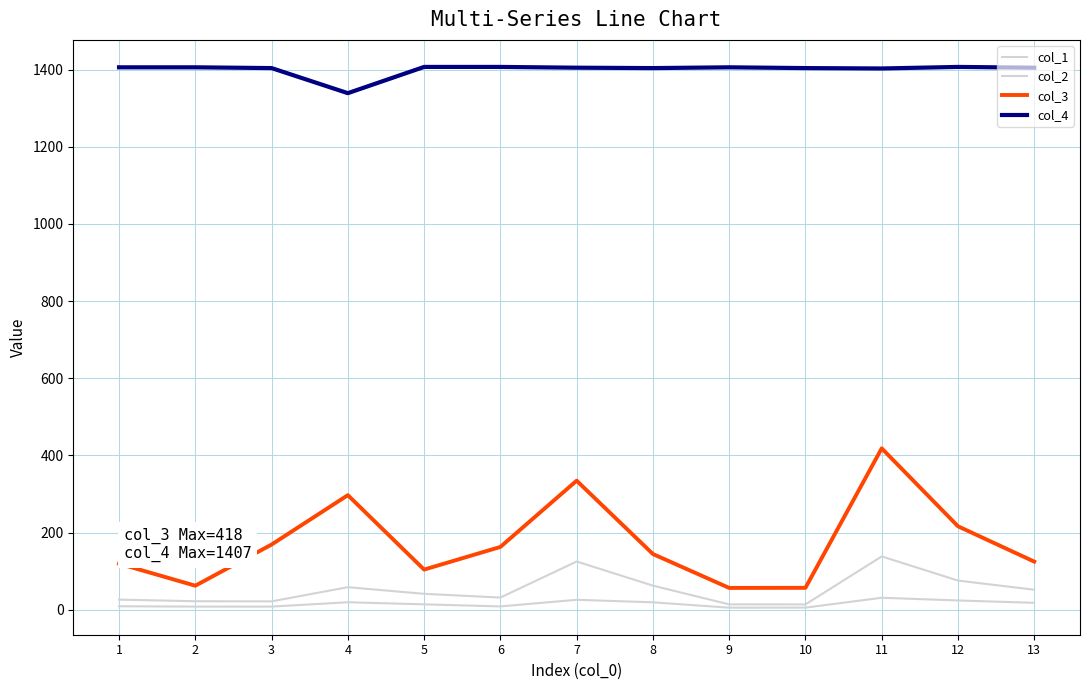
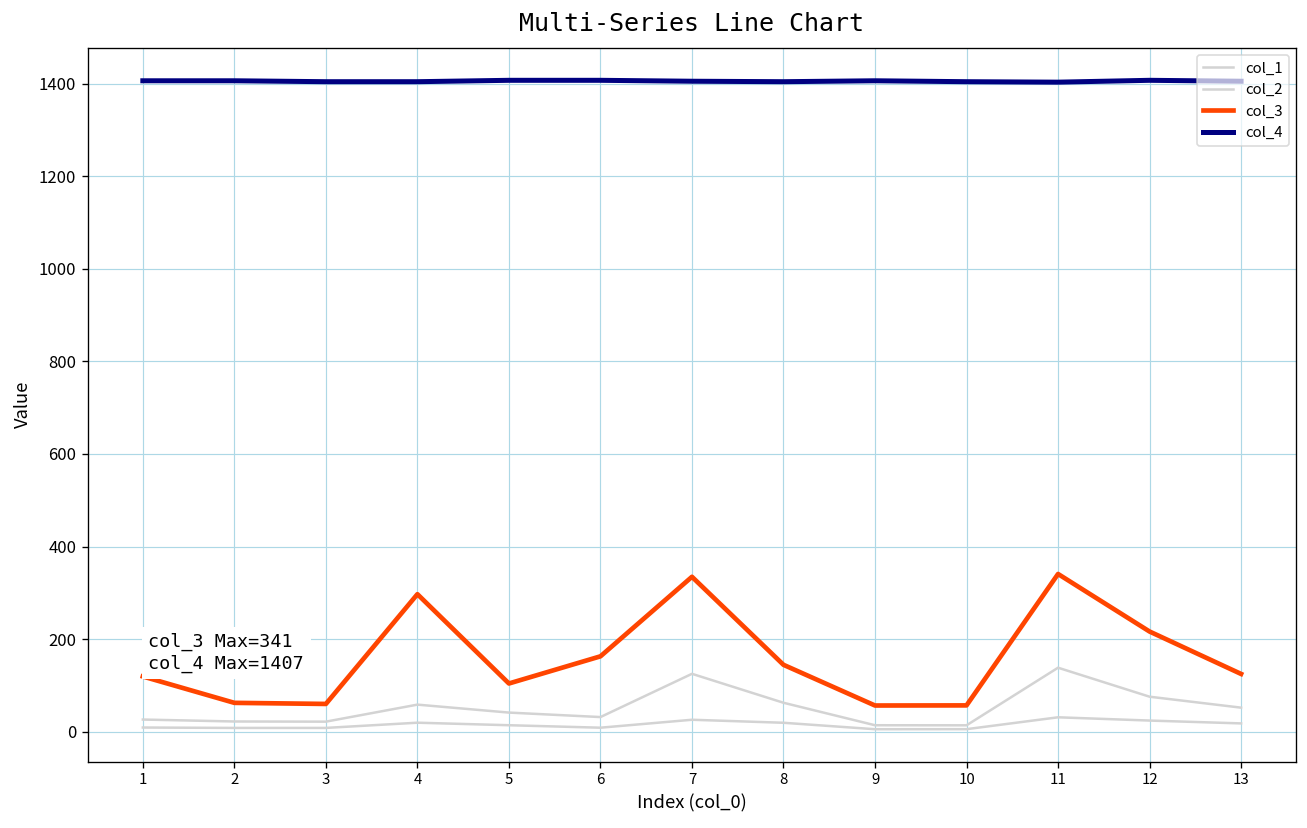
  {
    "col_3": {
-     "3": 170,
-     "11": 418
+     "3": 60,
+     "11": 341
    },
    "col_4": {
      "1": 1410,
      "2": 1410,
      "3": 1400,
-     "4": 1340,
+     "4": 1400,
      "5": 1410,
      "6": 1410,
      "7": 1410,
      "8": 1400,
      "9": 1410,
      "10": 1400,
      "11": 1400,
      "12": 1410
    }
  }
